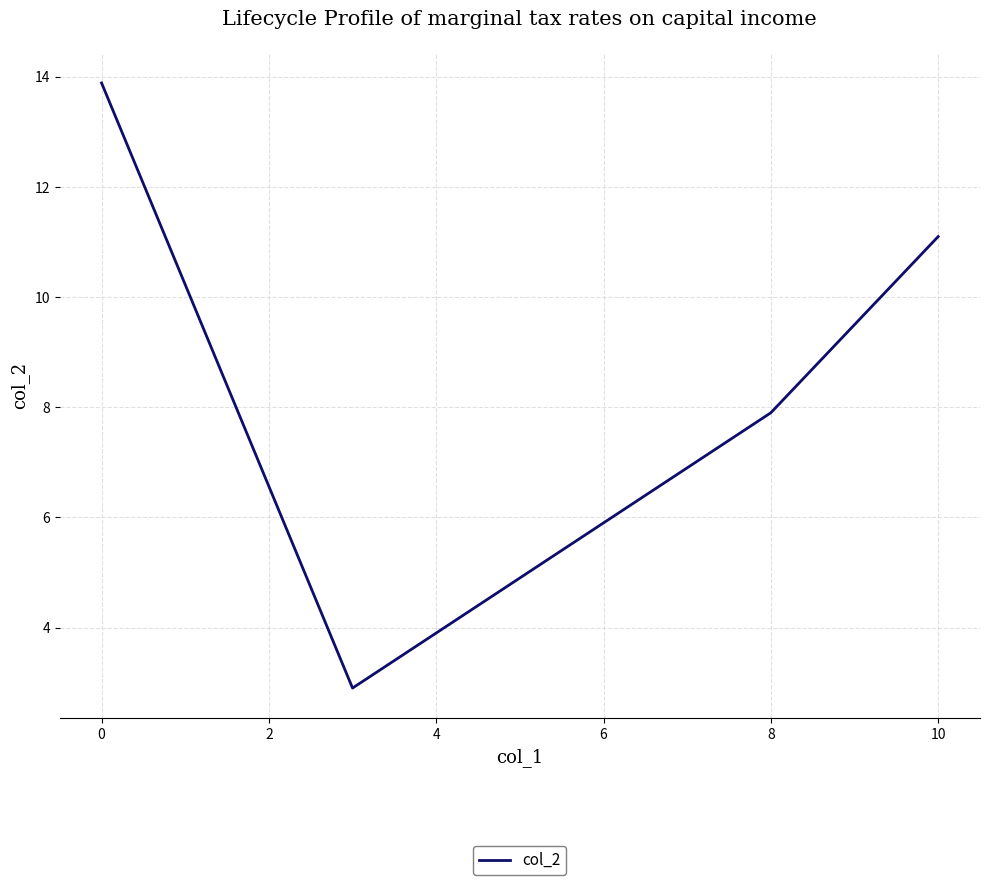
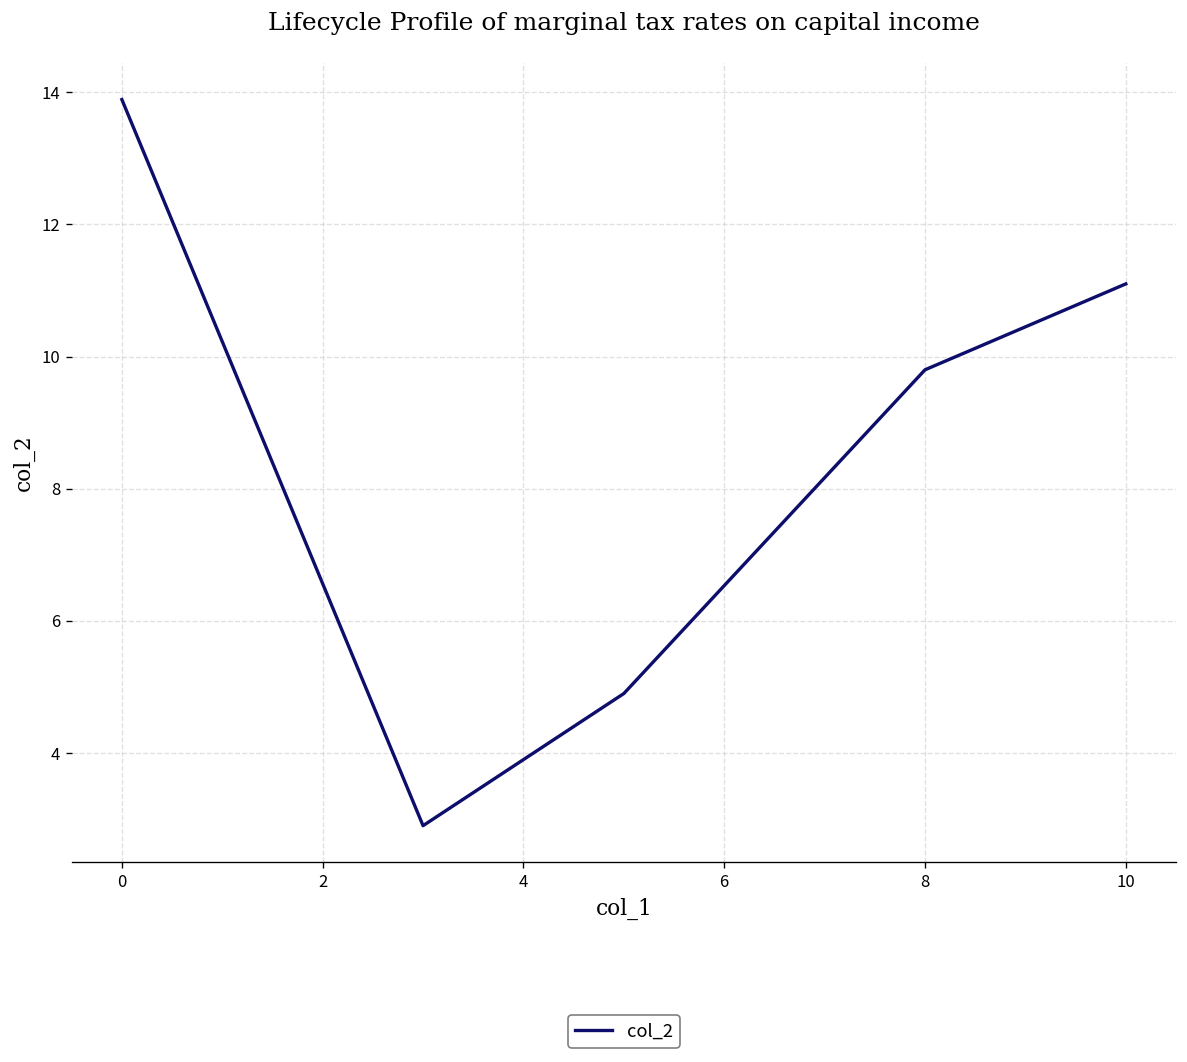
  {
    "0": 13.9,
    "4": 3.9,
-   "8": 7.9,
+   "8": 9.8,
    "10": 11.1
  }
